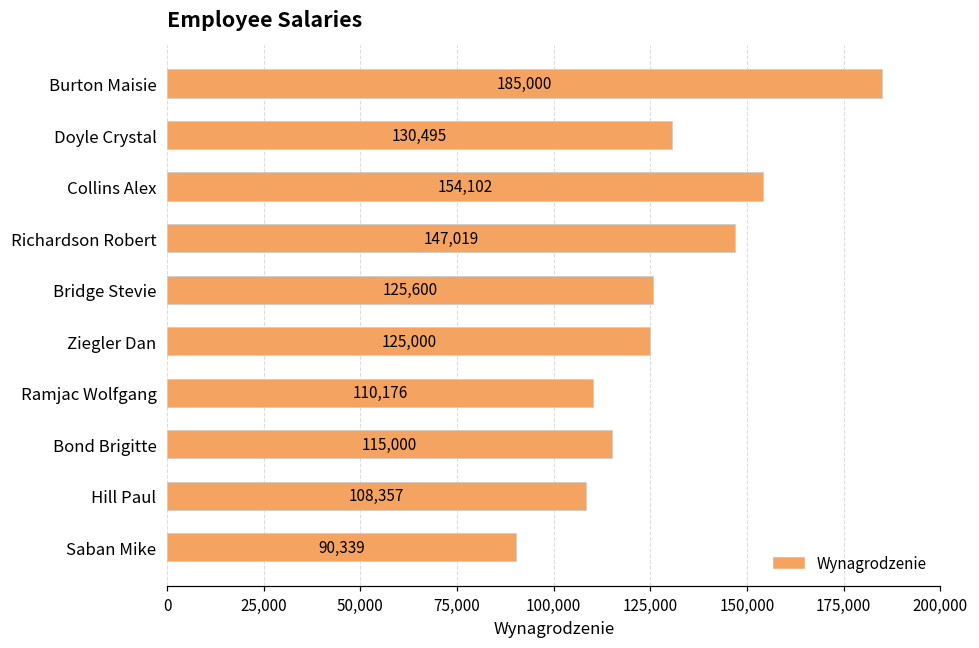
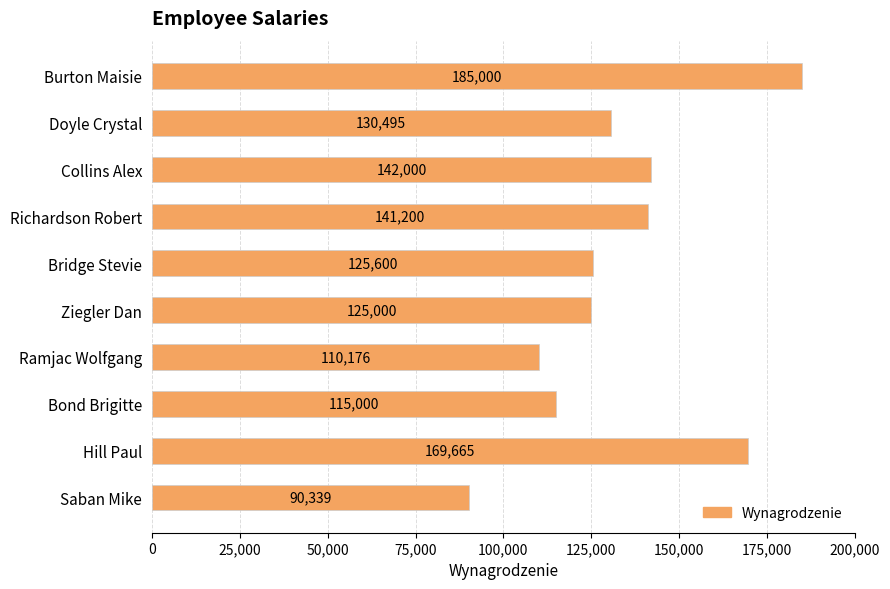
  {
    "Burton Maisie": "185,000",
    "Doyle Crystal": "130,495",
-   "Collins Alex": "154,102",
-   "Richardson Robert": "147,019",
+   "Collins Alex": "142,000",
+   "Richardson Robert": "141,200",
    "Bridge Stevie": "125,600",
    "Ziegler Dan": "125,000",
    "Ramjac Wolfgang": "110,176",
    "Bond Brigitte": "115,000",
-   "Hill Paul": "108,357",
+   "Hill Paul": "169,665",
    "Saban Mike": "90,339"
  }
